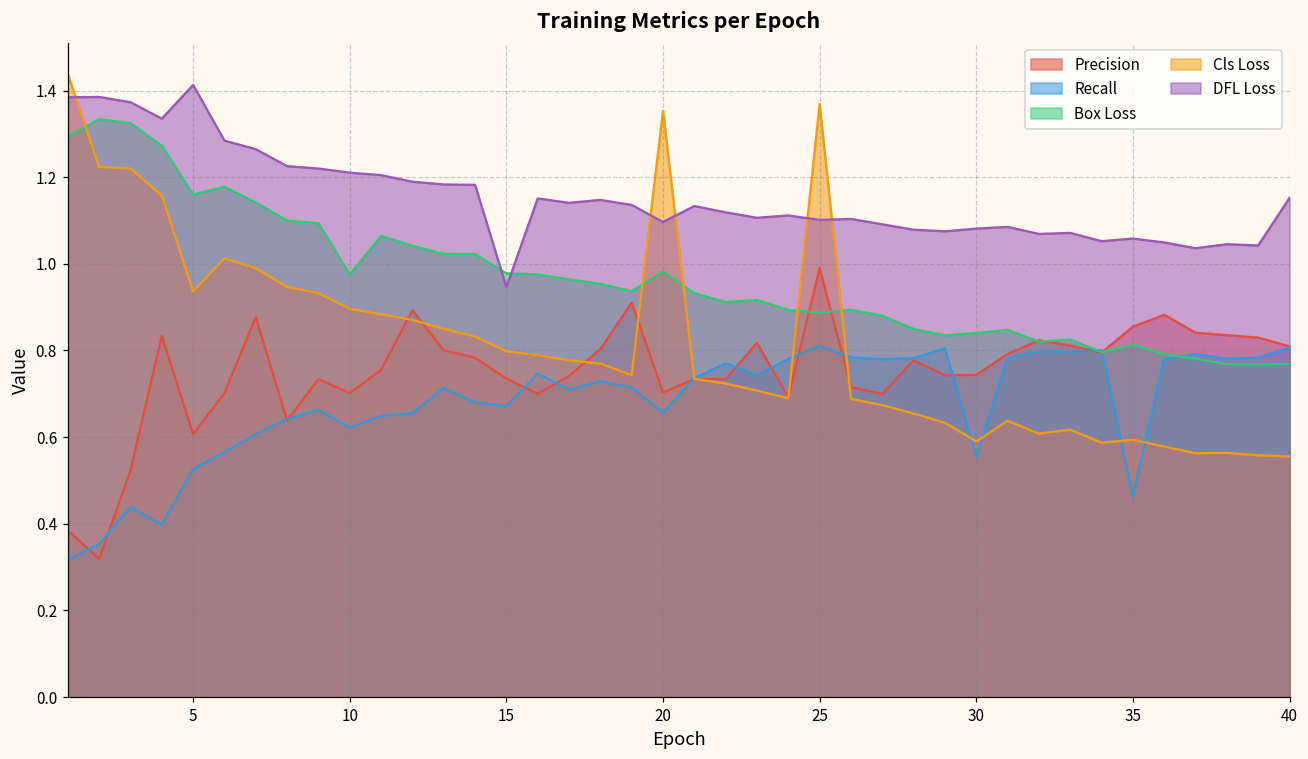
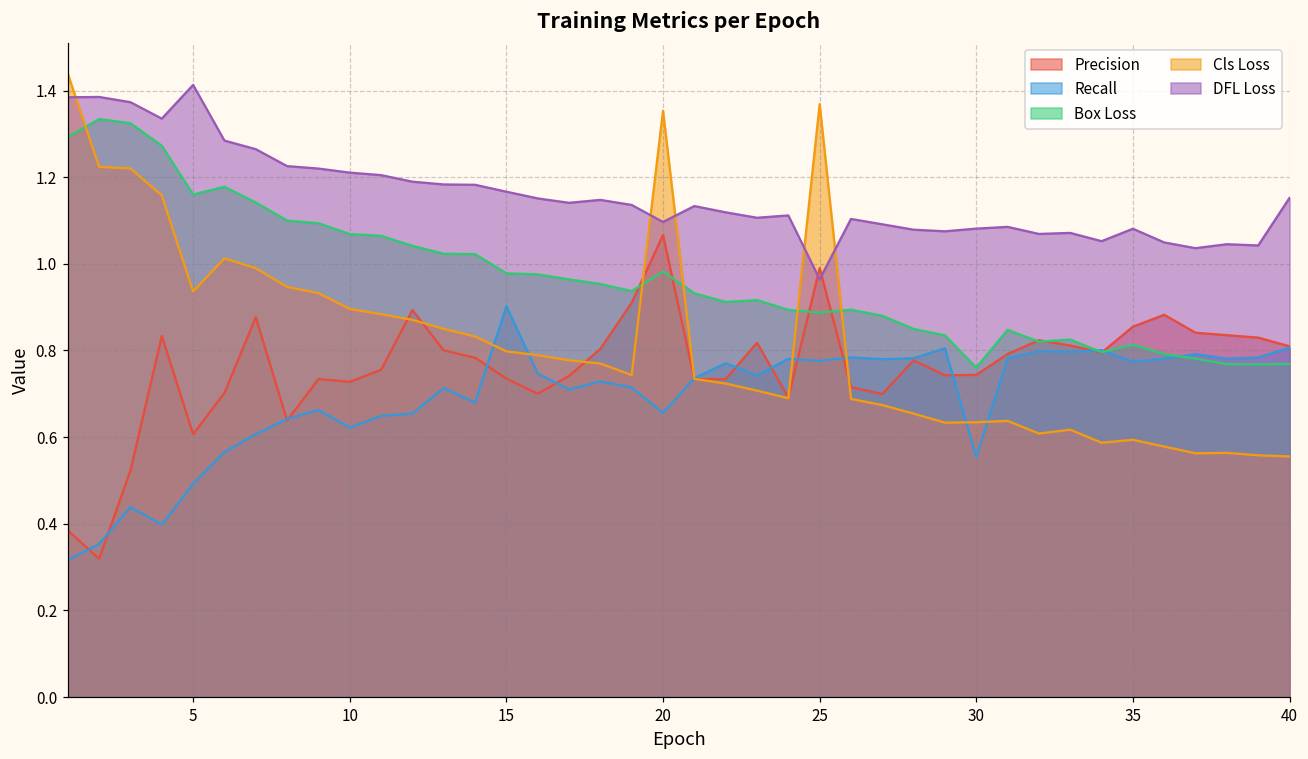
  {
    "Precision": {
      "5": 0.61,
-     "10": 0.70,
+     "10": 0.73,
      "15": 0.74,
-     "20": 0.70,
+     "20": 1.07,
      "25": 0.99,
      "30": 0.74,
      "35": 0.86
    },
    "Recall": {
-     "5": 0.53,
+     "5": 0.49,
      "10": 0.62,
-     "15": 0.67,
+     "15": 0.90,
      "20": 0.66,
-     "25": 0.81,
+     "25": 0.78,
      "30": 0.55,
-     "35": 0.46
+     "35": 0.77
    },
    "Box Loss": {
      "5": 1.16,
-     "10": 0.98,
+     "10": 1.07,
      "15": 0.98,
      "20": 0.98,
      "25": 0.89,
-     "30": 0.84,
+     "30": 0.76,
      "35": 0.81,
      "40": 0.77
    },
    "Cls Loss": {
      "5": 0.94,
      "10": 0.90,
      "15": 0.80,
      "20": 1.35,
      "25": 1.37,
-     "30": 0.59,
+     "30": 0.63,
      "35": 0.59,
      "40": 0.56
    },
    "DFL Loss": {
      "5": 1.41,
      "10": 1.21,
-     "15": 0.95,
+     "15": 1.17,
      "20": 1.10,
-     "25": 1.10,
+     "25": 0.96,
      "30": 1.08,
-     "35": 1.06,
+     "35": 1.08,
      "40": 1.15
    }
  }
